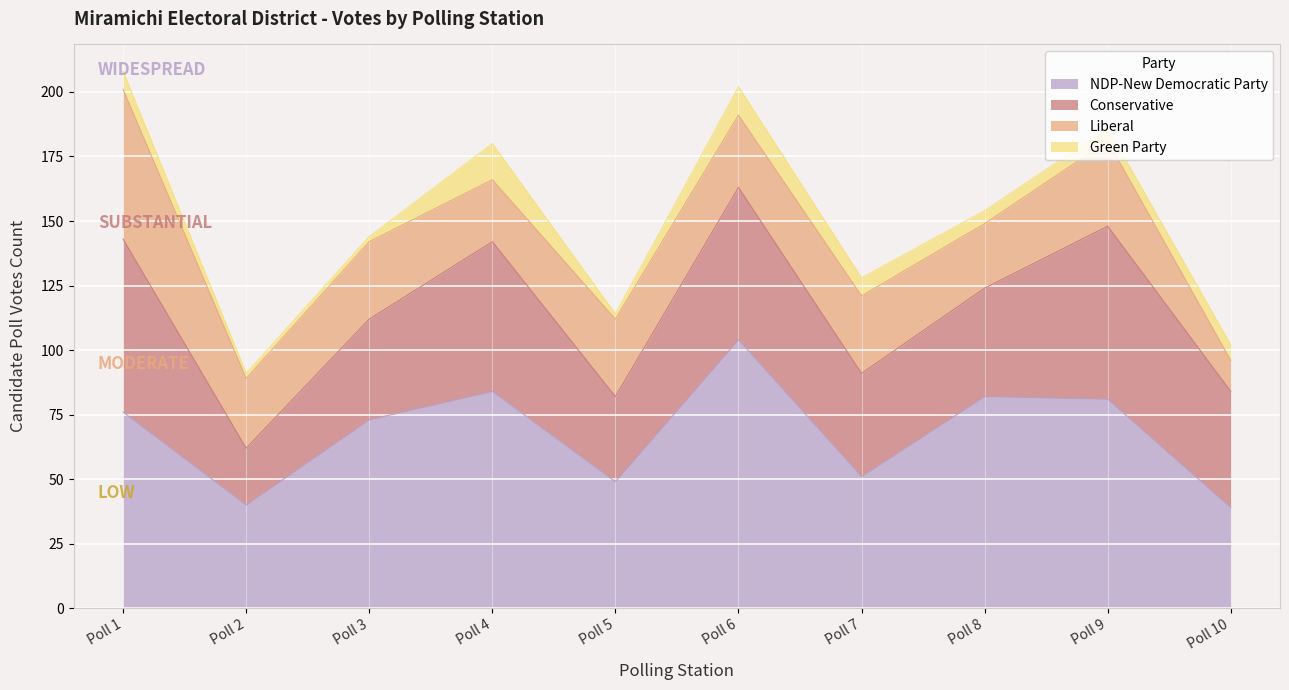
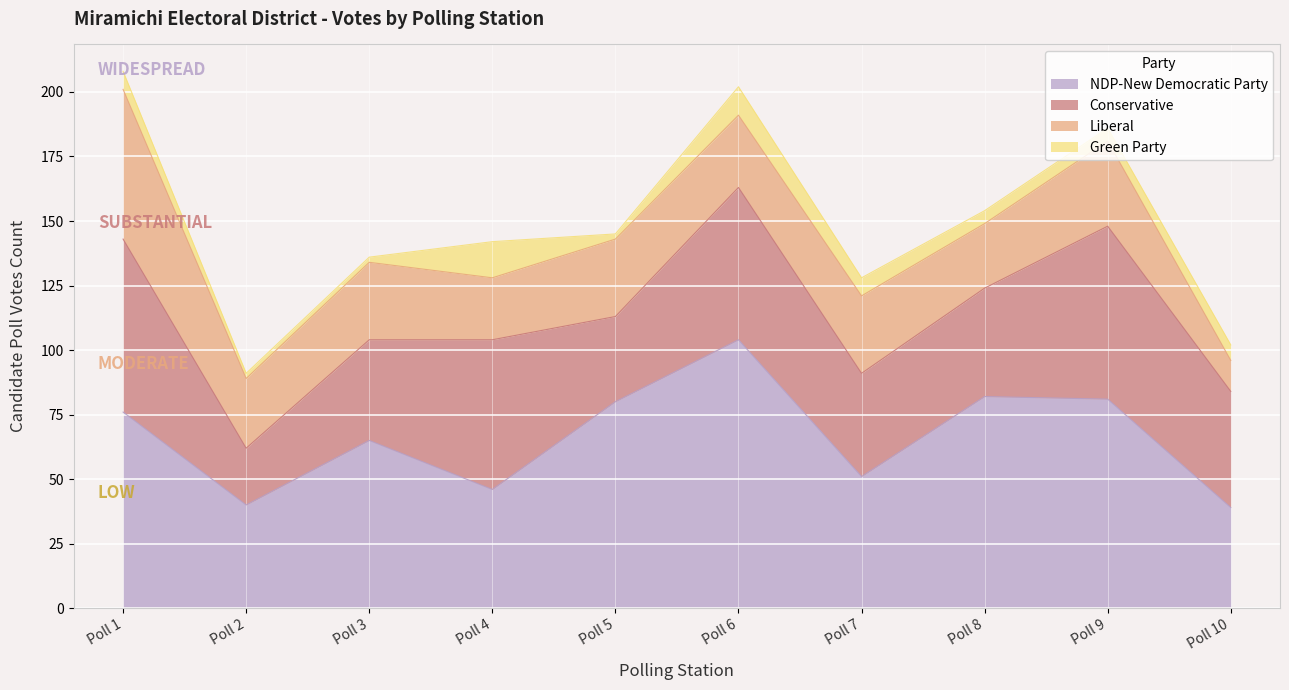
  {
    "NDP-New Democratic Party": {
      "Poll 1": 76,
      "Poll 2": 40,
-     "Poll 3": 73,
-     "Poll 4": 84,
-     "Poll 5": 49,
+     "Poll 3": 65,
+     "Poll 4": 46,
+     "Poll 5": 80,
      "Poll 6": 104,
      "Poll 7": 51,
      "Poll 8": 82,
      "Poll 9": 81,
      "Poll 10": 39
    }
  }
